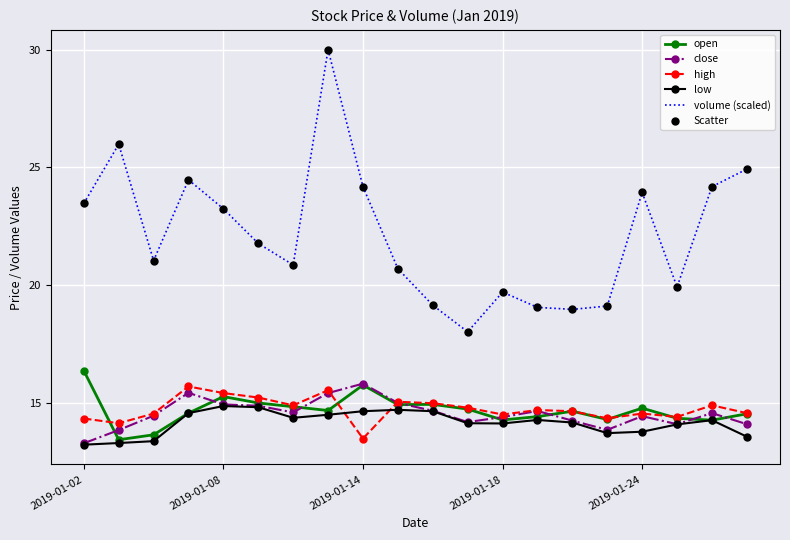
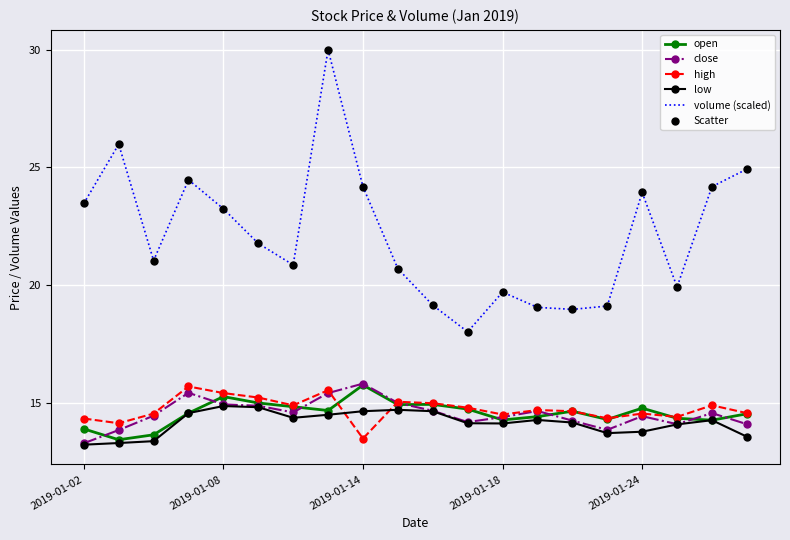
  {
    "open": {
-     "2019-01-02": 16.4,
+     "2019-01-02": 13.9,
      "2019-01-08": 15.3,
      "2019-01-18": 14.3,
      "2019-01-24": 14.8
    },
    "close": {
      "2019-01-18": 14.4,
      "2019-01-24": 14.5
    },
    "high": {
      "2019-01-02": 14.4,
      "2019-01-08": 15.4,
      "2019-01-14": 13.5,
      "2019-01-18": 14.5,
      "2019-01-24": 14.6
    }
  }
